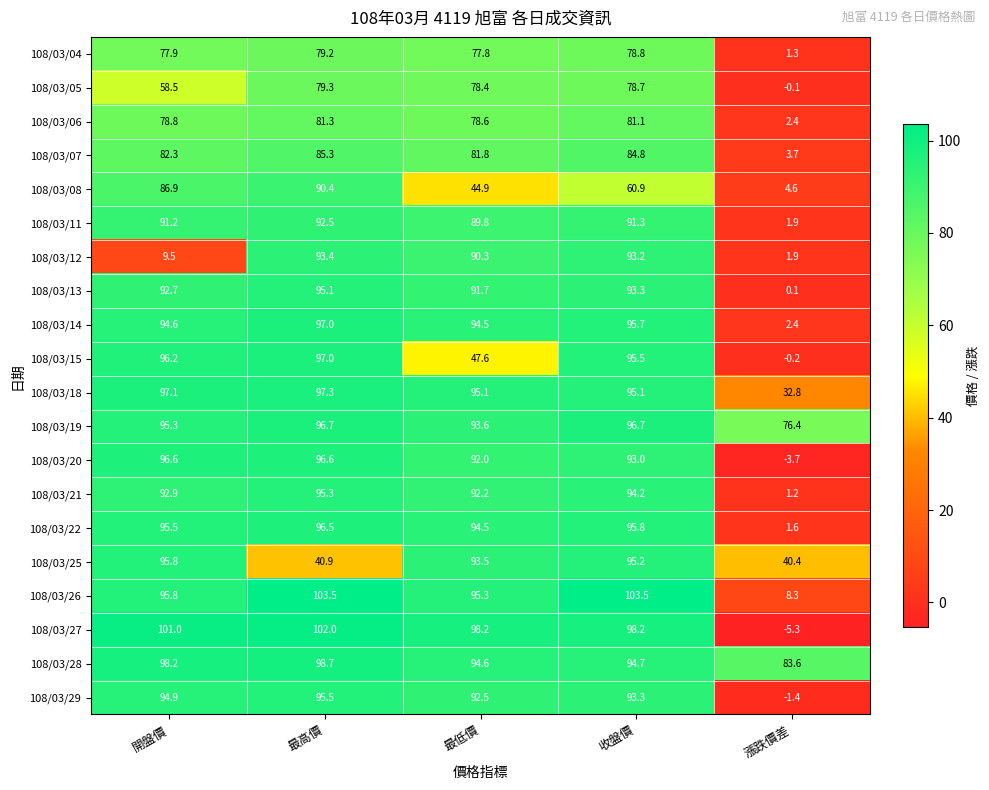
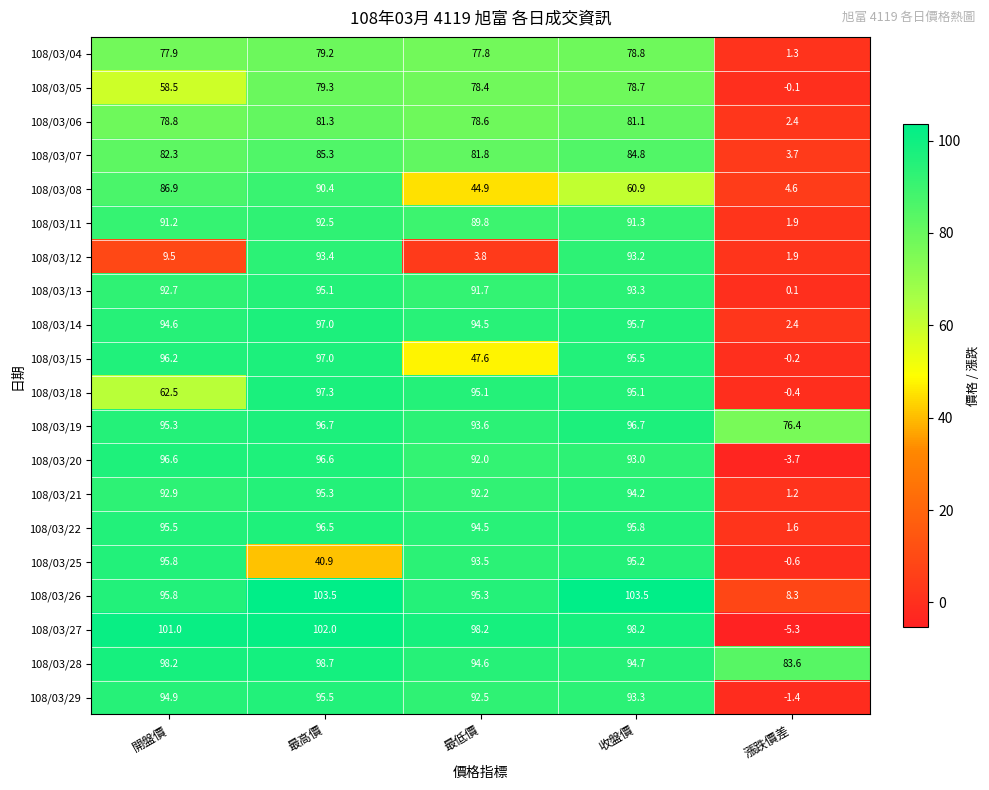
  {
    "108/03/04": {
      "開盤價": 77.9,
      "最高價": 79.2,
      "最低價": 77.8,
      "收盤價": 78.8,
      "漲跌價差": 1.3
    },
    "108/03/05": {
      "開盤價": 58.5,
      "最高價": 79.3,
      "最低價": 78.4,
      "收盤價": 78.7,
      "漲跌價差": -0.1
    },
    "108/03/06": {
      "開盤價": 78.8,
      "最高價": 81.3,
      "最低價": 78.6,
      "收盤價": 81.1,
      "漲跌價差": 2.4
    },
    "108/03/07": {
      "開盤價": 82.3,
      "最高價": 85.3,
      "最低價": 81.8,
      "收盤價": 84.8,
      "漲跌價差": 3.7
    },
    "108/03/08": {
      "開盤價": 86.9,
      "最高價": 90.4,
      "最低價": 44.9,
      "收盤價": 60.9,
      "漲跌價差": 4.6
    },
    "108/03/11": {
      "開盤價": 91.2,
      "最高價": 92.5,
      "最低價": 89.8,
      "收盤價": 91.3,
      "漲跌價差": 1.9
    },
    "108/03/12": {
      "開盤價": 9.5,
      "最高價": 93.4,
-     "最低價": 90.3,
+     "最低價": 3.8,
      "收盤價": 93.2,
      "漲跌價差": 1.9
    },
    "108/03/13": {
      "開盤價": 92.7,
      "最高價": 95.1,
      "最低價": 91.7,
      "收盤價": 93.3,
      "漲跌價差": 0.1
    },
    "108/03/14": {
      "開盤價": 94.6,
      "最高價": 97.0,
      "最低價": 94.5,
      "收盤價": 95.7,
      "漲跌價差": 2.4
    },
    "108/03/15": {
      "開盤價": 96.2,
      "最高價": 97.0,
      "最低價": 47.6,
      "收盤價": 95.5,
      "漲跌價差": -0.2
    },
    "108/03/18": {
-     "開盤價": 97.1,
+     "開盤價": 62.5,
      "最高價": 97.3,
      "最低價": 95.1,
      "收盤價": 95.1,
-     "漲跌價差": 32.8
+     "漲跌價差": -0.4
    },
    "108/03/19": {
      "開盤價": 95.3,
      "最高價": 96.7,
      "最低價": 93.6,
      "收盤價": 96.7,
      "漲跌價差": 76.4
    },
    "108/03/20": {
      "開盤價": 96.6,
      "最高價": 96.6,
      "最低價": 92.0,
      "收盤價": 93.0,
      "漲跌價差": -3.7
    },
    "108/03/21": {
      "開盤價": 92.9,
      "最高價": 95.3,
      "最低價": 92.2,
      "收盤價": 94.2,
      "漲跌價差": 1.2
    },
    "108/03/22": {
      "開盤價": 95.5,
      "最高價": 96.5,
      "最低價": 94.5,
      "收盤價": 95.8,
      "漲跌價差": 1.6
    },
    "108/03/25": {
      "開盤價": 95.8,
      "最高價": 40.9,
      "最低價": 93.5,
      "收盤價": 95.2,
-     "漲跌價差": 40.4
+     "漲跌價差": -0.6
    },
    "108/03/26": {
      "開盤價": 95.8,
      "最高價": 103.5,
      "最低價": 95.3,
      "收盤價": 103.5,
      "漲跌價差": 8.3
    },
    "108/03/27": {
      "開盤價": 101.0,
      "最高價": 102.0,
      "最低價": 98.2,
      "收盤價": 98.2,
      "漲跌價差": -5.3
    },
    "108/03/28": {
      "開盤價": 98.2,
      "最高價": 98.7,
      "最低價": 94.6,
      "收盤價": 94.7,
      "漲跌價差": 83.6
    },
    "108/03/29": {
      "開盤價": 94.9,
      "最高價": 95.5,
      "最低價": 92.5,
      "收盤價": 93.3,
      "漲跌價差": -1.4
    }
  }
